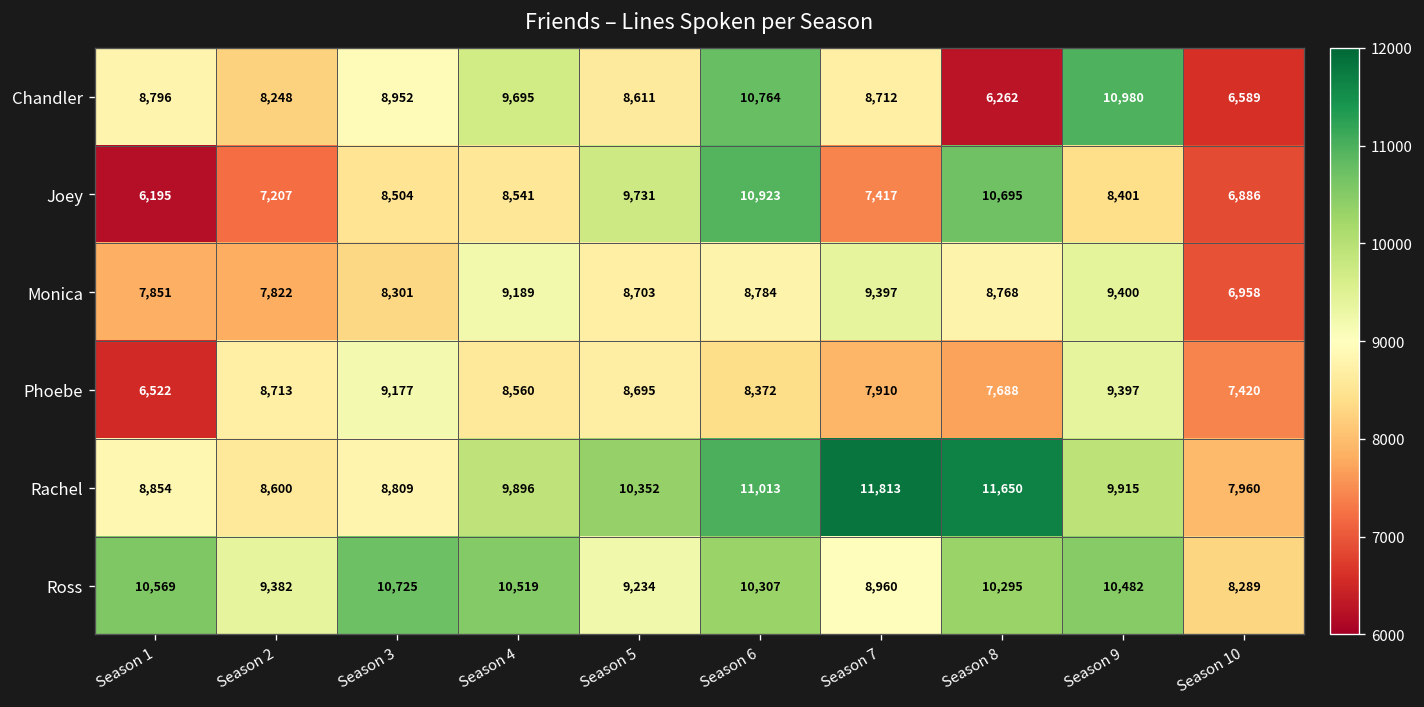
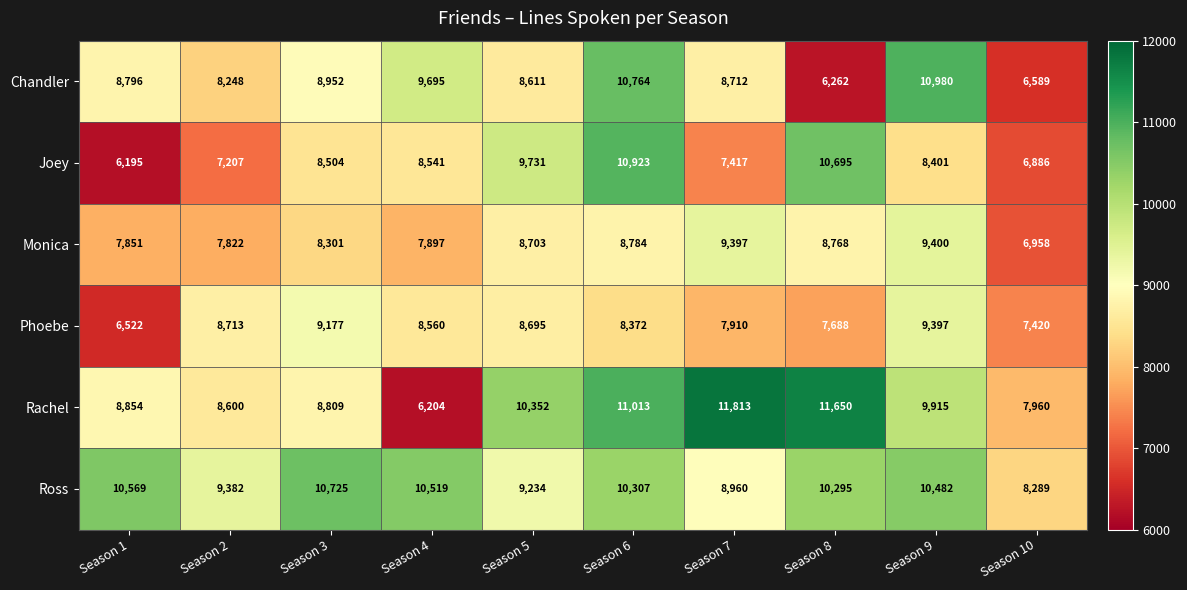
  {
    "Chandler": {
      "Season 1": "8,796",
      "Season 2": "8,248",
      "Season 3": "8,952",
      "Season 4": "9,695",
      "Season 5": "8,611",
      "Season 6": "10,764",
      "Season 7": "8,712",
      "Season 8": "6,262",
      "Season 9": "10,980",
      "Season 10": "6,589"
    },
    "Joey": {
      "Season 1": "6,195",
      "Season 2": "7,207",
      "Season 3": "8,504",
      "Season 4": "8,541",
      "Season 5": "9,731",
      "Season 6": "10,923",
      "Season 7": "7,417",
      "Season 8": "10,695",
      "Season 9": "8,401",
      "Season 10": "6,886"
    },
    "Monica": {
      "Season 1": "7,851",
      "Season 2": "7,822",
      "Season 3": "8,301",
-     "Season 4": "9,189",
+     "Season 4": "7,897",
      "Season 5": "8,703",
      "Season 6": "8,784",
      "Season 7": "9,397",
      "Season 8": "8,768",
      "Season 9": "9,400",
      "Season 10": "6,958"
    },
    "Phoebe": {
      "Season 1": "6,522",
      "Season 2": "8,713",
      "Season 3": "9,177",
      "Season 4": "8,560",
      "Season 5": "8,695",
      "Season 6": "8,372",
      "Season 7": "7,910",
      "Season 8": "7,688",
      "Season 9": "9,397",
      "Season 10": "7,420"
    },
    "Rachel": {
      "Season 1": "8,854",
      "Season 2": "8,600",
      "Season 3": "8,809",
-     "Season 4": "9,896",
+     "Season 4": "6,204",
      "Season 5": "10,352",
      "Season 6": "11,013",
      "Season 7": "11,813",
      "Season 8": "11,650",
      "Season 9": "9,915",
      "Season 10": "7,960"
    },
    "Ross": {
      "Season 1": "10,569",
      "Season 2": "9,382",
      "Season 3": "10,725",
      "Season 4": "10,519",
      "Season 5": "9,234",
      "Season 6": "10,307",
      "Season 7": "8,960",
      "Season 8": "10,295",
      "Season 9": "10,482",
      "Season 10": "8,289"
    }
  }
